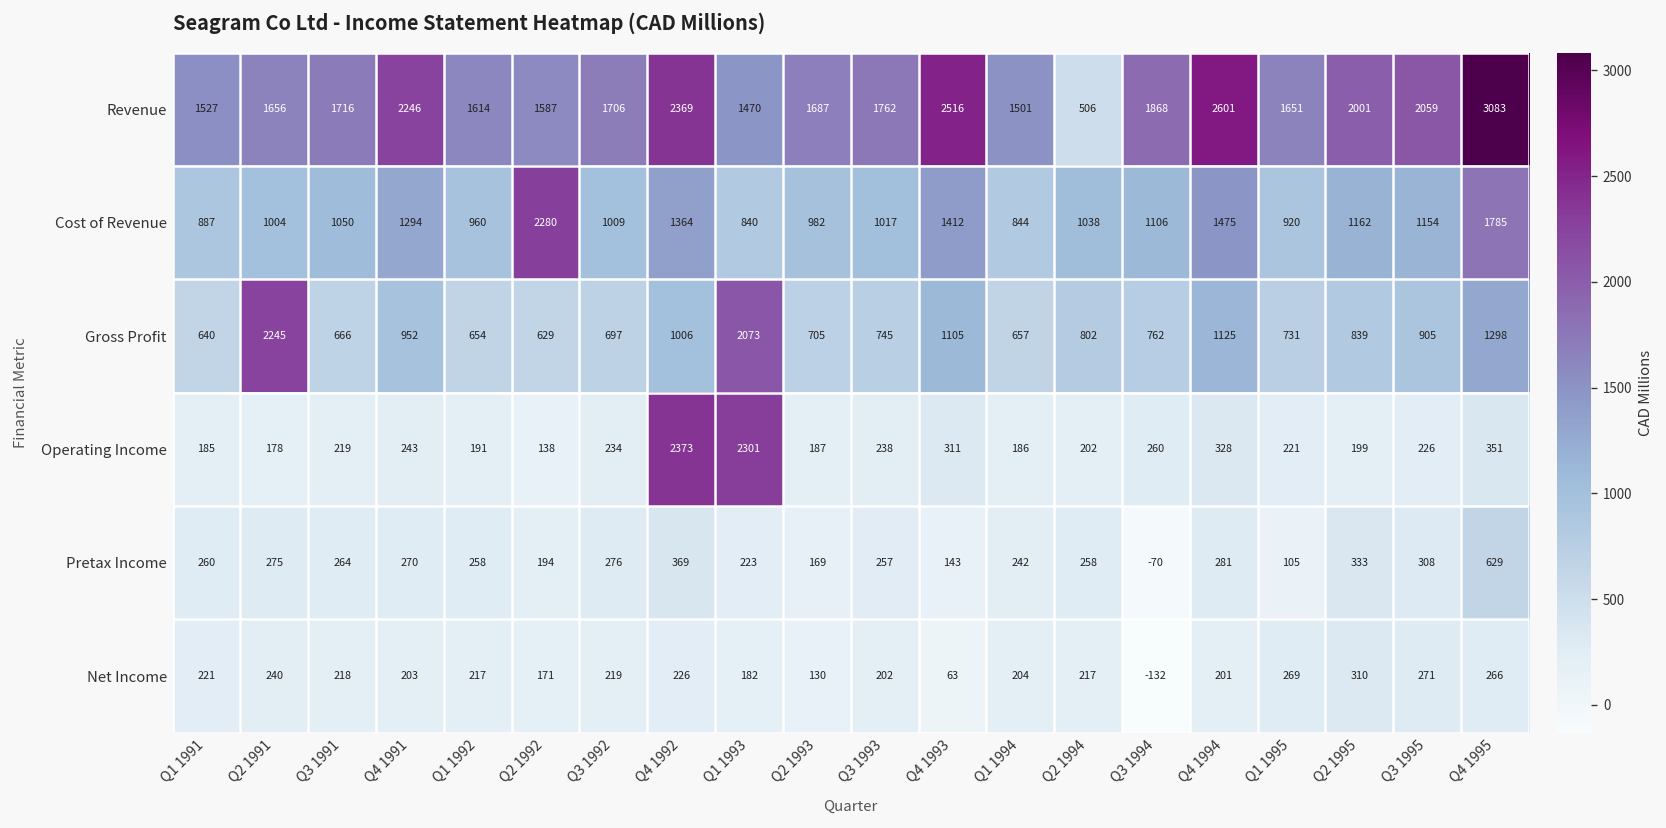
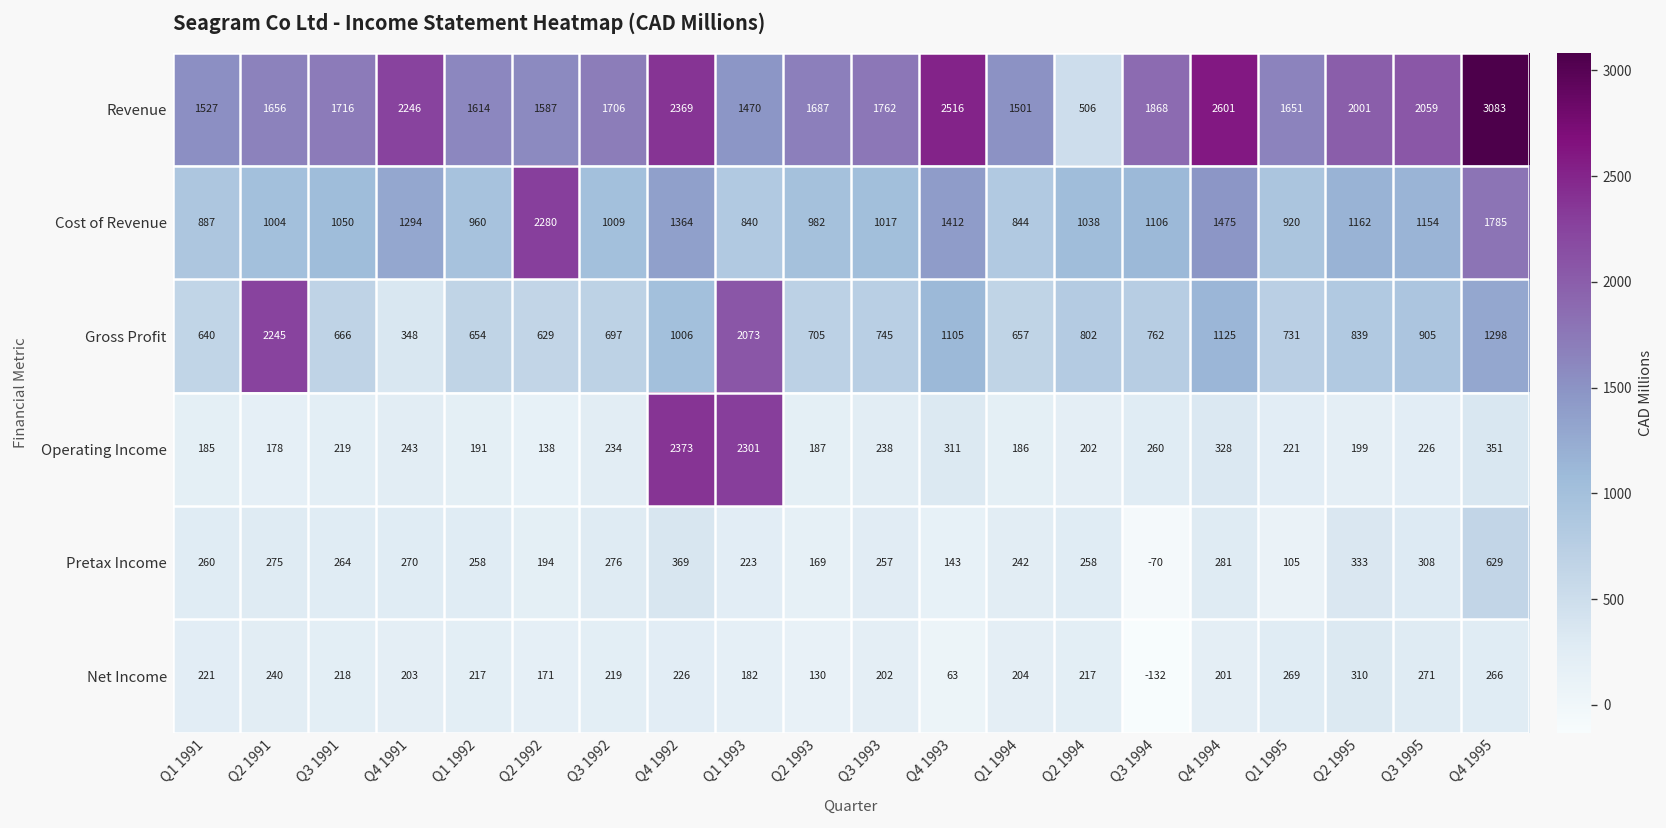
  {
    "Revenue": {
      "Q1 1991": 1527,
      "Q2 1991": 1656,
      "Q3 1991": 1716,
      "Q4 1991": 2246,
      "Q1 1992": 1614,
      "Q2 1992": 1587,
      "Q3 1992": 1706,
      "Q4 1992": 2369,
      "Q1 1993": 1470,
      "Q2 1993": 1687,
      "Q3 1993": 1762,
      "Q4 1993": 2516,
      "Q1 1994": 1501,
      "Q2 1994": 506,
      "Q3 1994": 1868,
      "Q4 1994": 2601,
      "Q1 1995": 1651,
      "Q2 1995": 2001,
      "Q3 1995": 2059,
      "Q4 1995": 3083
    },
    "Cost of Revenue": {
      "Q1 1991": 887,
      "Q2 1991": 1004,
      "Q3 1991": 1050,
      "Q4 1991": 1294,
      "Q1 1992": 960,
      "Q2 1992": 2280,
      "Q3 1992": 1009,
      "Q4 1992": 1364,
      "Q1 1993": 840,
      "Q2 1993": 982,
      "Q3 1993": 1017,
      "Q4 1993": 1412,
      "Q1 1994": 844,
      "Q2 1994": 1038,
      "Q3 1994": 1106,
      "Q4 1994": 1475,
      "Q1 1995": 920,
      "Q2 1995": 1162,
      "Q3 1995": 1154,
      "Q4 1995": 1785
    },
    "Gross Profit": {
      "Q1 1991": 640,
      "Q2 1991": 2245,
      "Q3 1991": 666,
-     "Q4 1991": 952,
+     "Q4 1991": 348,
      "Q1 1992": 654,
      "Q2 1992": 629,
      "Q3 1992": 697,
      "Q4 1992": 1006,
      "Q1 1993": 2073,
      "Q2 1993": 705,
      "Q3 1993": 745,
      "Q4 1993": 1105,
      "Q1 1994": 657,
      "Q2 1994": 802,
      "Q3 1994": 762,
      "Q4 1994": 1125,
      "Q1 1995": 731,
      "Q2 1995": 839,
      "Q3 1995": 905,
      "Q4 1995": 1298
    },
    "Operating Income": {
      "Q1 1991": 185,
      "Q2 1991": 178,
      "Q3 1991": 219,
      "Q4 1991": 243,
      "Q1 1992": 191,
      "Q2 1992": 138,
      "Q3 1992": 234,
      "Q4 1992": 2373,
      "Q1 1993": 2301,
      "Q2 1993": 187,
      "Q3 1993": 238,
      "Q4 1993": 311,
      "Q1 1994": 186,
      "Q2 1994": 202,
      "Q3 1994": 260,
      "Q4 1994": 328,
      "Q1 1995": 221,
      "Q2 1995": 199,
      "Q3 1995": 226,
      "Q4 1995": 351
    },
    "Pretax Income": {
      "Q1 1991": 260,
      "Q2 1991": 275,
      "Q3 1991": 264,
      "Q4 1991": 270,
      "Q1 1992": 258,
      "Q2 1992": 194,
      "Q3 1992": 276,
      "Q4 1992": 369,
      "Q1 1993": 223,
      "Q2 1993": 169,
      "Q3 1993": 257,
      "Q4 1993": 143,
      "Q1 1994": 242,
      "Q2 1994": 258,
      "Q3 1994": -70,
      "Q4 1994": 281,
      "Q1 1995": 105,
      "Q2 1995": 333,
      "Q3 1995": 308,
      "Q4 1995": 629
    },
    "Net Income": {
      "Q1 1991": 221,
      "Q2 1991": 240,
      "Q3 1991": 218,
      "Q4 1991": 203,
      "Q1 1992": 217,
      "Q2 1992": 171,
      "Q3 1992": 219,
      "Q4 1992": 226,
      "Q1 1993": 182,
      "Q2 1993": 130,
      "Q3 1993": 202,
      "Q4 1993": 63,
      "Q1 1994": 204,
      "Q2 1994": 217,
      "Q3 1994": -132,
      "Q4 1994": 201,
      "Q1 1995": 269,
      "Q2 1995": 310,
      "Q3 1995": 271,
      "Q4 1995": 266
    }
  }
